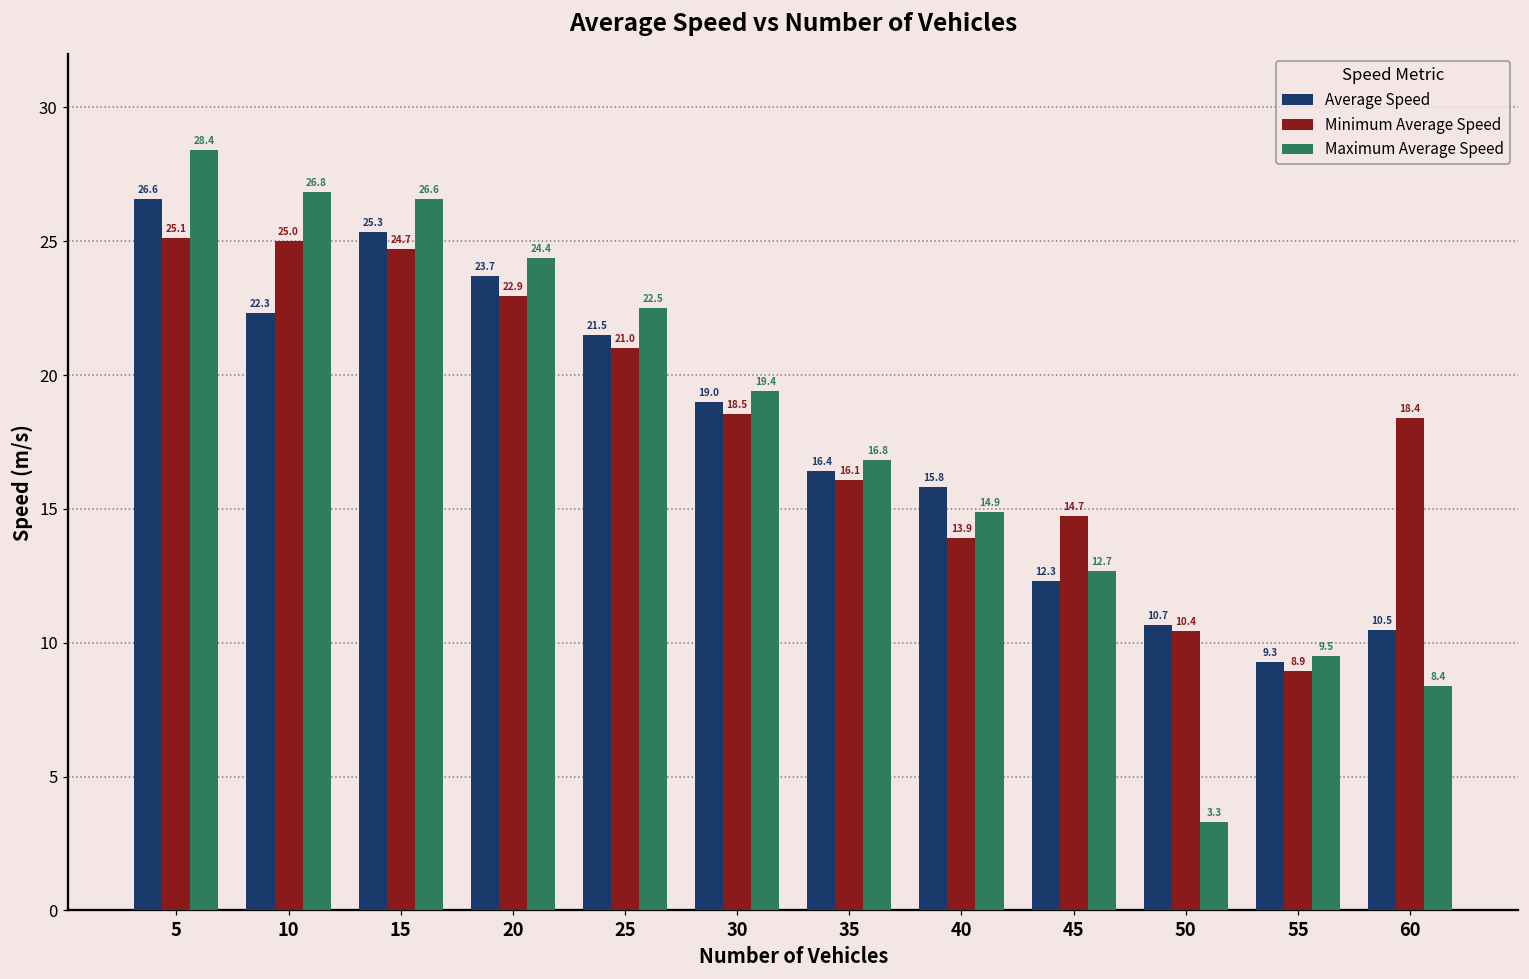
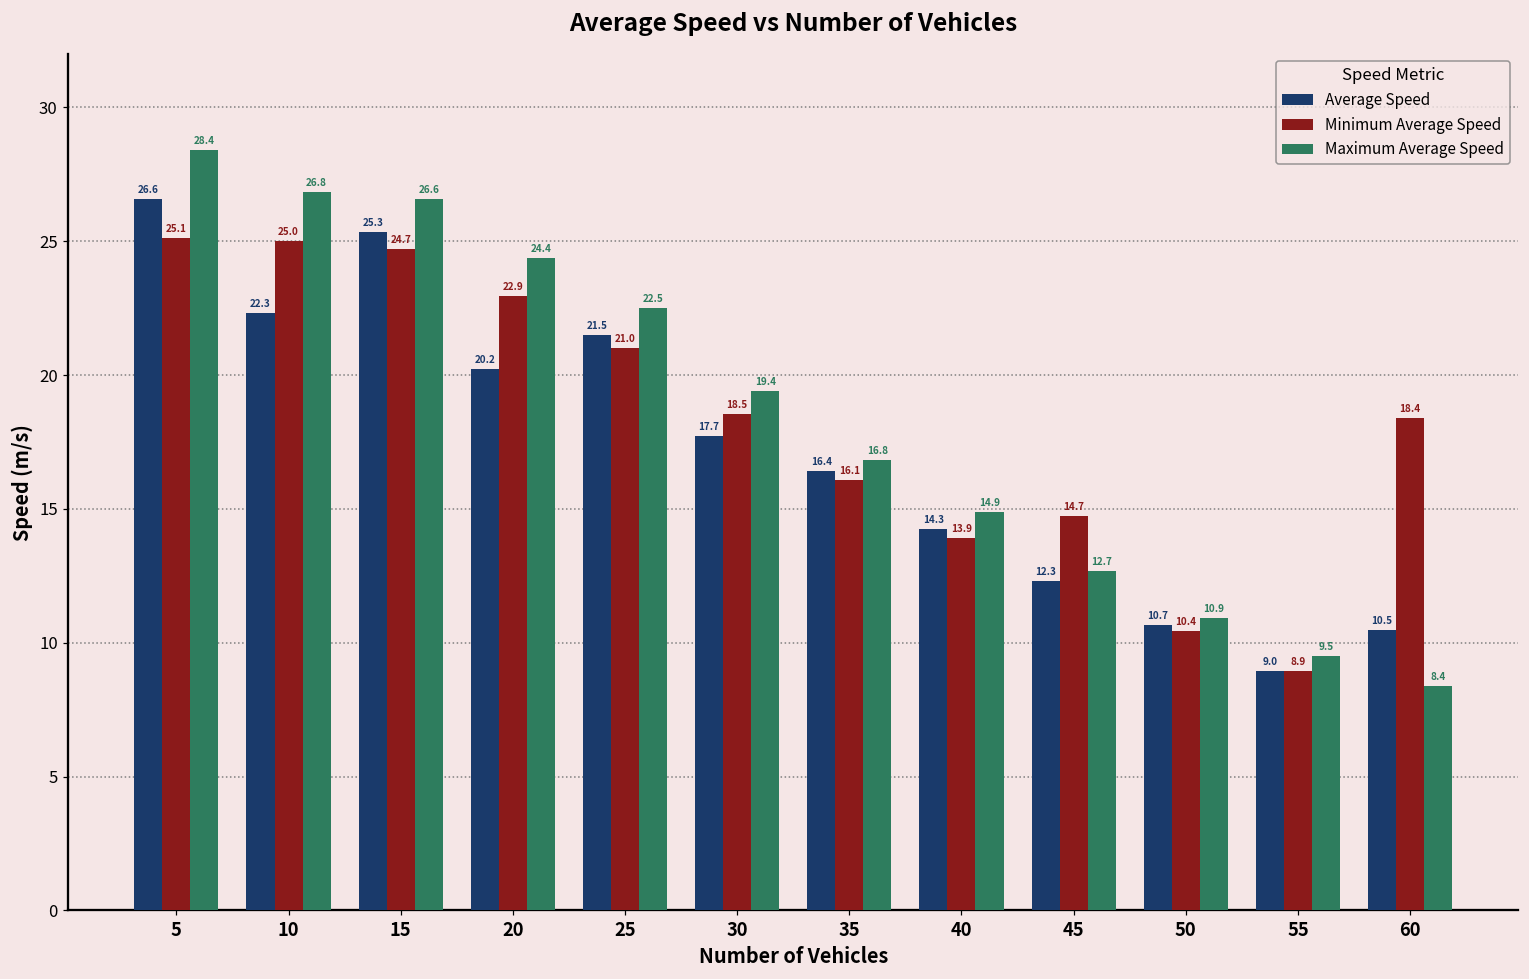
  {
    "Average Speed": {
      "5": 26.6,
      "10": 22.3,
      "15": 25.3,
-     "20": 23.7,
+     "20": 20.2,
      "25": 21.5,
-     "30": 19.0,
+     "30": 17.7,
      "35": 16.4,
-     "40": 15.8,
+     "40": 14.3,
      "45": 12.3,
      "50": 10.7,
-     "55": 9.3,
+     "55": 9.0,
      "60": 10.5
    },
    "Minimum Average Speed": {
      "5": 25.1,
      "10": 25.0,
      "15": 24.7,
      "20": 22.9,
      "25": 21.0,
      "30": 18.5,
      "35": 16.1,
      "40": 13.9,
      "45": 14.7,
      "50": 10.4,
      "55": 8.9,
      "60": 18.4
    },
    "Maximum Average Speed": {
      "5": 28.4,
      "10": 26.8,
      "15": 26.6,
      "20": 24.4,
      "25": 22.5,
      "30": 19.4,
      "35": 16.8,
      "40": 14.9,
      "45": 12.7,
-     "50": 3.3,
+     "50": 10.9,
      "55": 9.5,
      "60": 8.4
    }
  }
